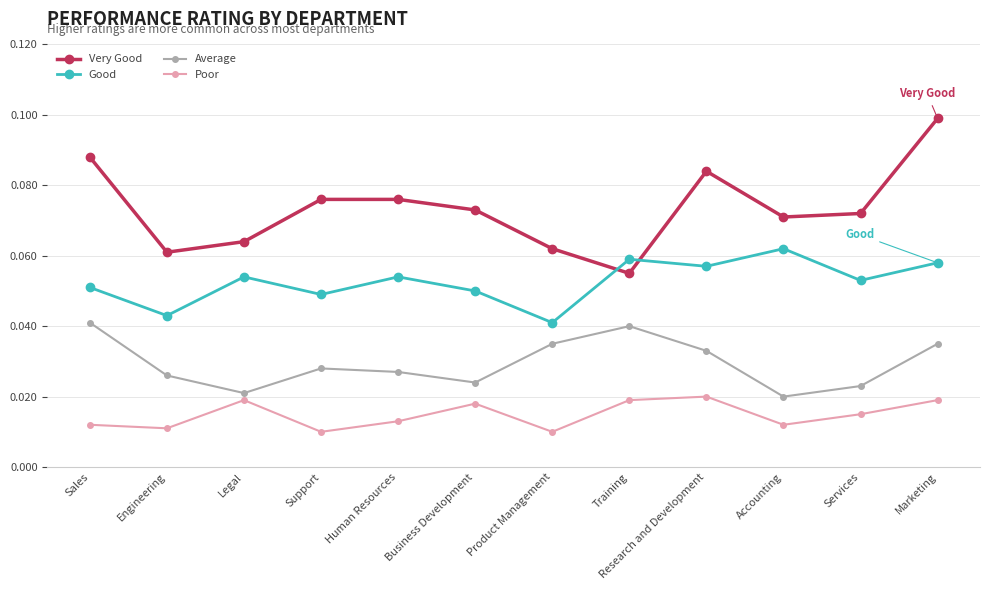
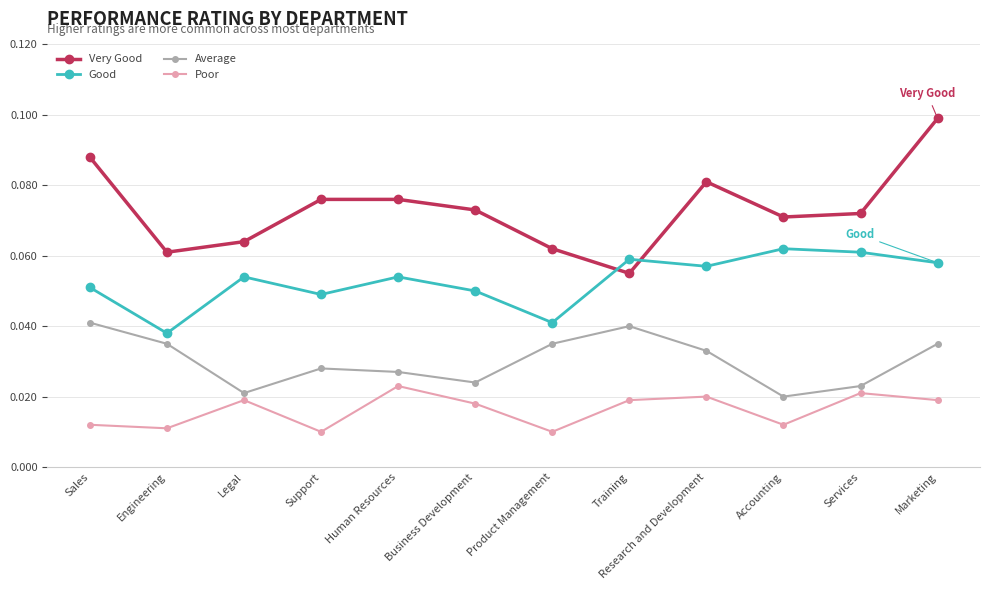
  {
    "Very Good": {
      "Sales": 0.088,
      "Engineering": 0.061,
      "Legal": 0.064,
      "Support": 0.076,
      "Human Resources": 0.076,
      "Business Development": 0.073,
      "Product Management": 0.062,
      "Training": 0.055,
-     "Research and Development": 0.084,
+     "Research and Development": 0.081,
      "Accounting": 0.071,
      "Services": 0.072,
      "Marketing": 0.099
    },
    "Good": {
      "Sales": 0.051,
-     "Engineering": 0.043,
+     "Engineering": 0.038,
      "Legal": 0.054,
      "Support": 0.049,
      "Human Resources": 0.054,
      "Business Development": 0.050,
      "Product Management": 0.041,
      "Training": 0.059,
      "Research and Development": 0.057,
      "Accounting": 0.062,
-     "Services": 0.053,
+     "Services": 0.061,
      "Marketing": 0.058
    },
    "Average": {
      "Sales": 0.041,
-     "Engineering": 0.026,
+     "Engineering": 0.035,
      "Legal": 0.021,
      "Support": 0.028,
      "Human Resources": 0.027,
      "Business Development": 0.024,
      "Product Management": 0.035,
      "Training": 0.040,
      "Research and Development": 0.033,
      "Accounting": 0.020,
      "Services": 0.023,
      "Marketing": 0.035
    },
    "Poor": {
      "Sales": 0.012,
      "Engineering": 0.011,
      "Legal": 0.019,
      "Support": 0.010,
-     "Human Resources": 0.013,
+     "Human Resources": 0.023,
      "Business Development": 0.018,
      "Product Management": 0.010,
      "Training": 0.019,
      "Research and Development": 0.020,
      "Accounting": 0.012,
-     "Services": 0.015,
+     "Services": 0.021,
      "Marketing": 0.019
    }
  }
